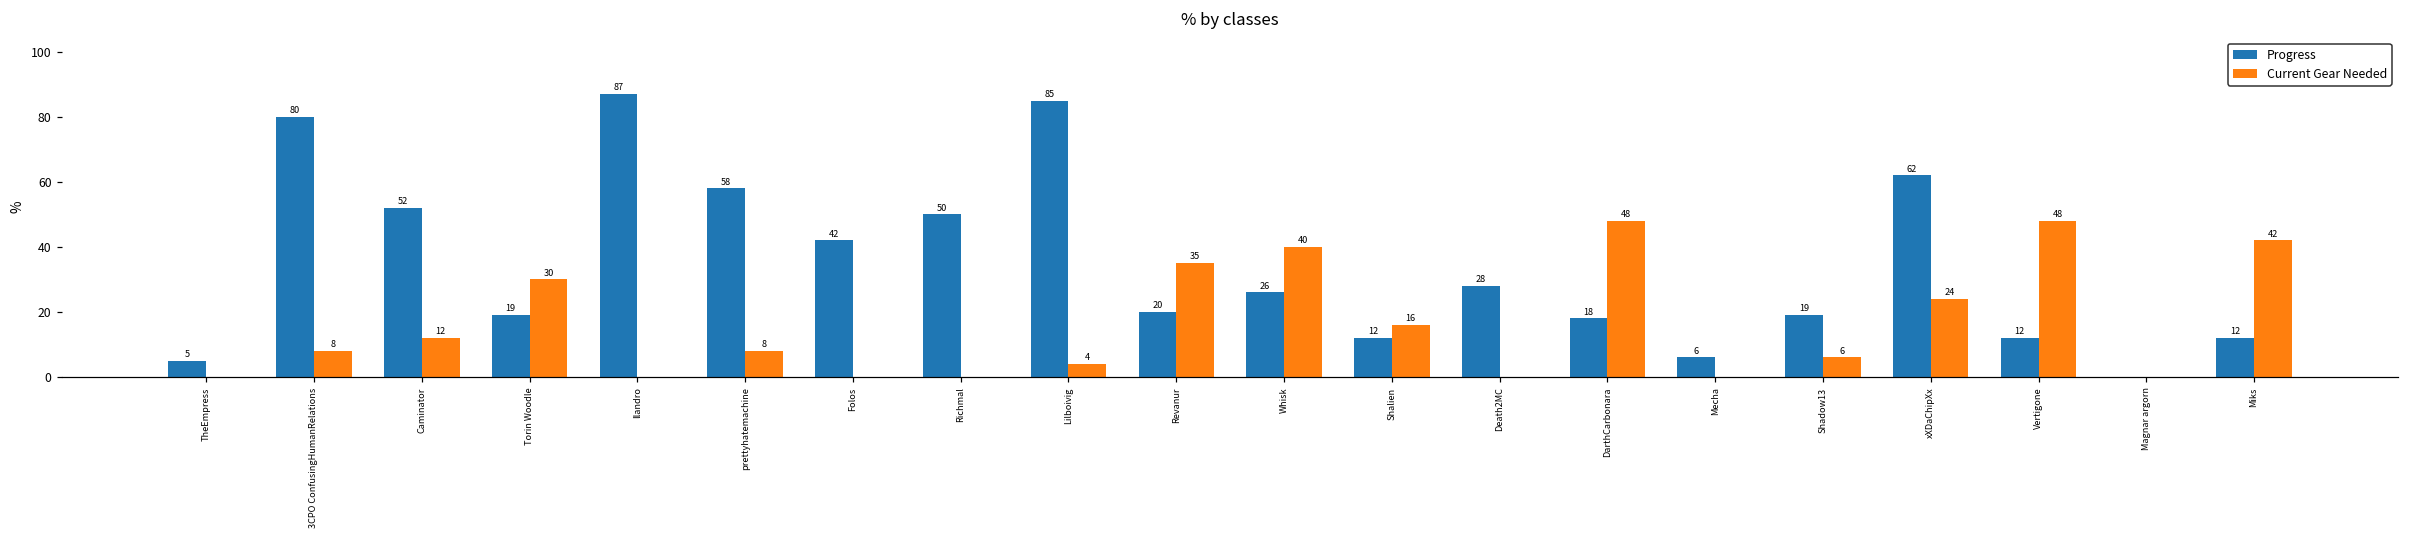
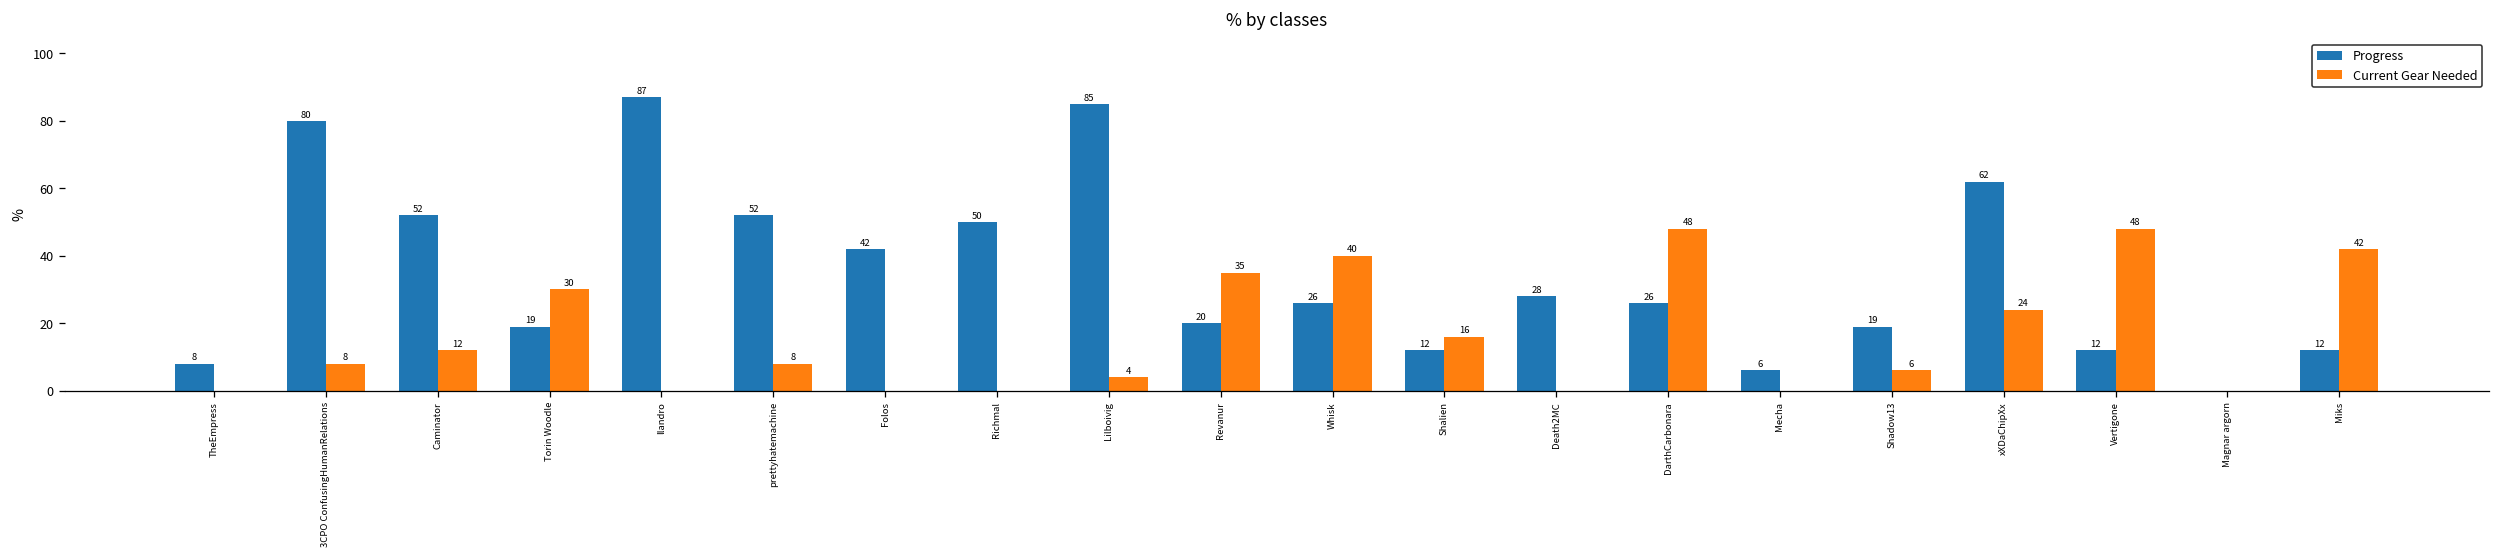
  {
    "Progress": {
-     "TheEmpress": 5,
+     "TheEmpress": 8,
      "3CPO ConfusingHumanRelations": 80,
      "Caminator": 52,
      "Torin Woodle": 19,
      "llandro": 87,
-     "prettyhatemachine": 58,
+     "prettyhatemachine": 52,
      "Folos": 42,
      "Richmal": 50,
      "Lilboivig": 85,
      "Revanur": 20,
      "Whisk": 26,
      "Shalien": 12,
      "Death2MC": 28,
-     "DarthCarbonara": 18,
+     "DarthCarbonara": 26,
      "Mecha": 6,
      "Shadow13": 19,
      "xXDaChipXx": 62,
      "Vertigone": 12,
      "Miks": 12
    },
    "Current Gear Needed": {
      "3CPO ConfusingHumanRelations": 8,
      "Caminator": 12,
      "Torin Woodle": 30,
      "prettyhatemachine": 8,
      "Lilboivig": 4,
      "Revanur": 35,
      "Whisk": 40,
      "Shalien": 16,
      "DarthCarbonara": 48,
      "Shadow13": 6,
      "xXDaChipXx": 24,
      "Vertigone": 48,
      "Miks": 42
    }
  }
